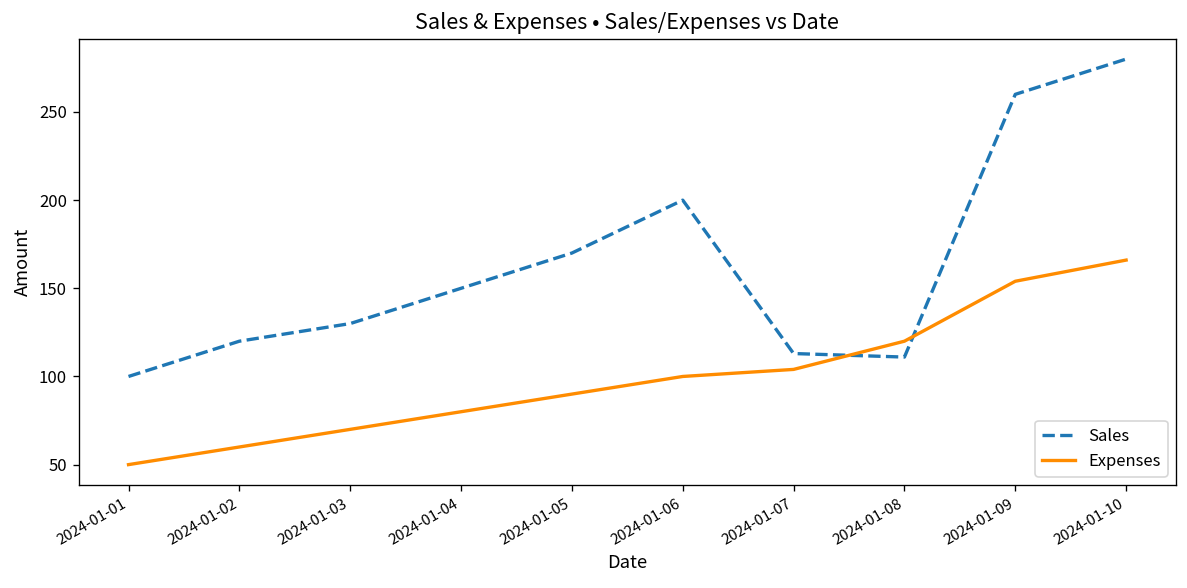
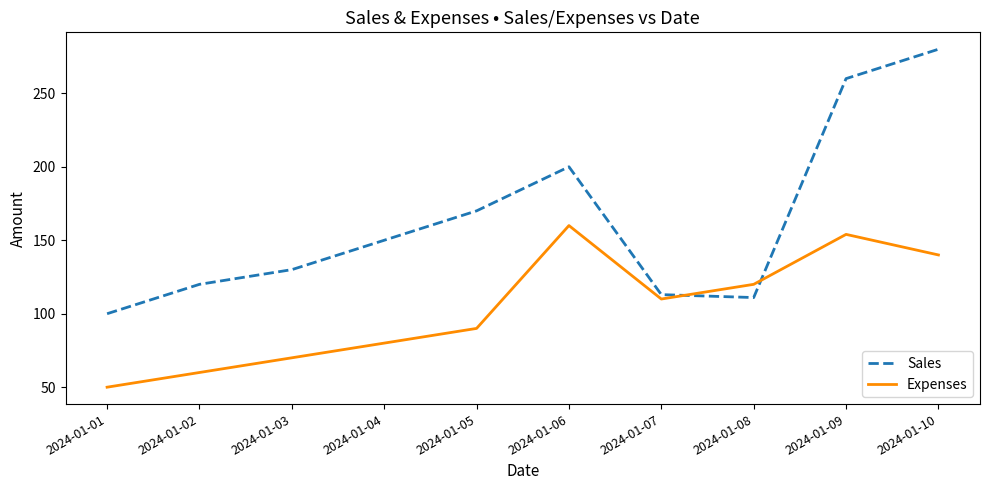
  {
    "Sales": {
      "2024-01-01": 100,
      "2024-01-02": 120,
      "2024-01-03": 130,
      "2024-01-04": 150,
      "2024-01-05": 170,
      "2024-01-06": 200,
      "2024-01-07": 113,
      "2024-01-08": 111,
      "2024-01-09": 260,
      "2024-01-10": 280
    },
    "Expenses": {
      "2024-01-01": 50,
      "2024-01-02": 60,
      "2024-01-03": 70,
      "2024-01-04": 80,
      "2024-01-05": 90,
-     "2024-01-06": 100,
-     "2024-01-07": 104,
+     "2024-01-06": 160,
+     "2024-01-07": 110,
      "2024-01-08": 120,
      "2024-01-09": 154,
-     "2024-01-10": 166
+     "2024-01-10": 140
    }
  }
